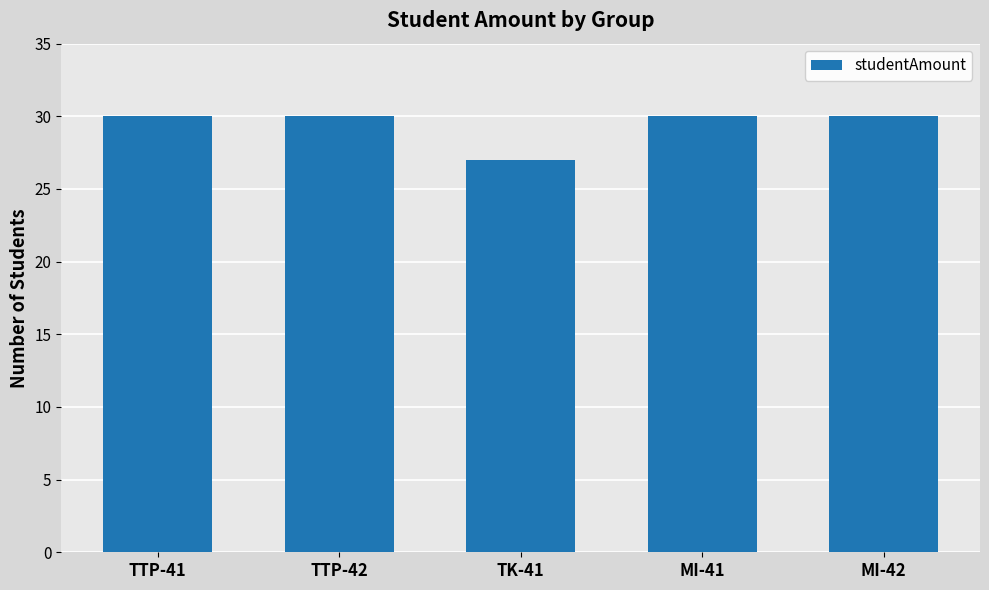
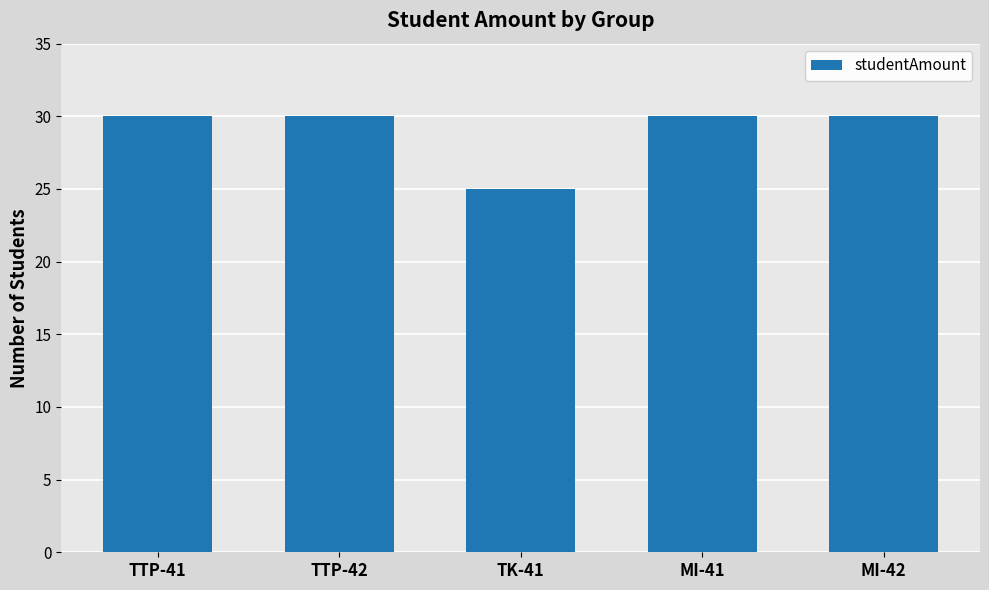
  {
    "TTP-41": 30,
    "TTP-42": 30,
-   "TK-41": 27,
+   "TK-41": 25,
    "MI-41": 30,
    "MI-42": 30
  }
